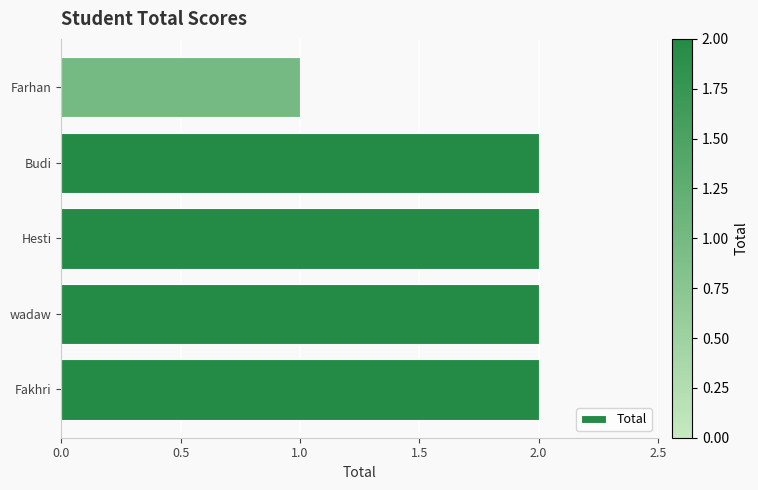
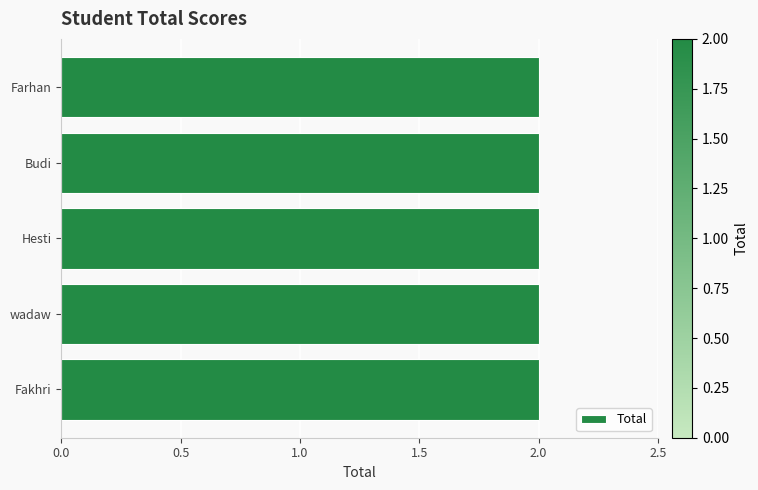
  {
-   "Farhan": 1,
+   "Farhan": 2,
    "Budi": 2,
    "Hesti": 2,
    "wadaw": 2,
    "Fakhri": 2
  }
